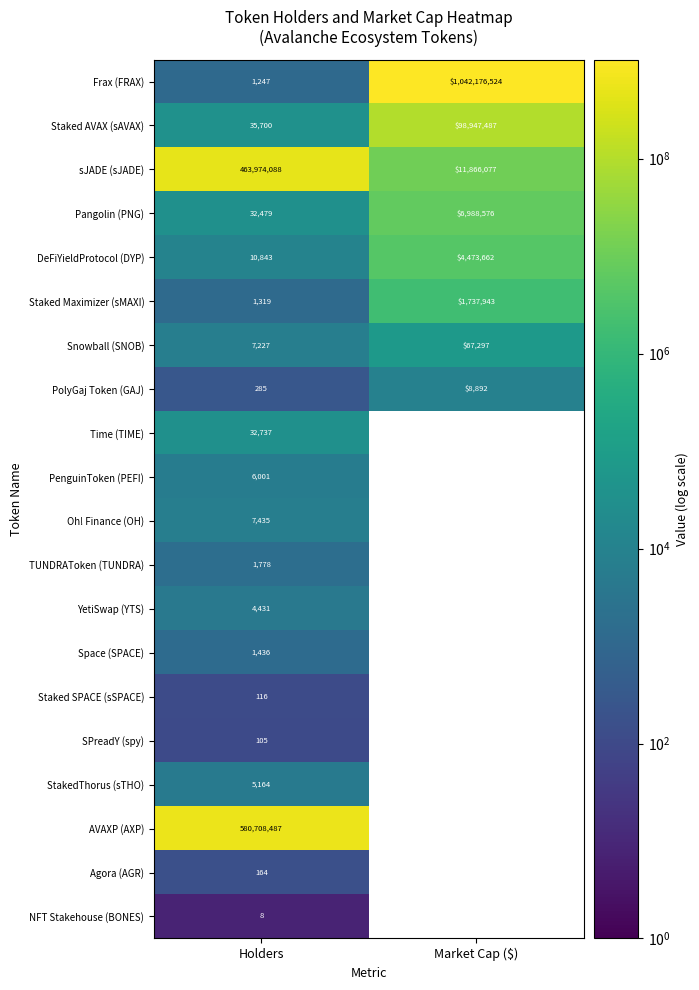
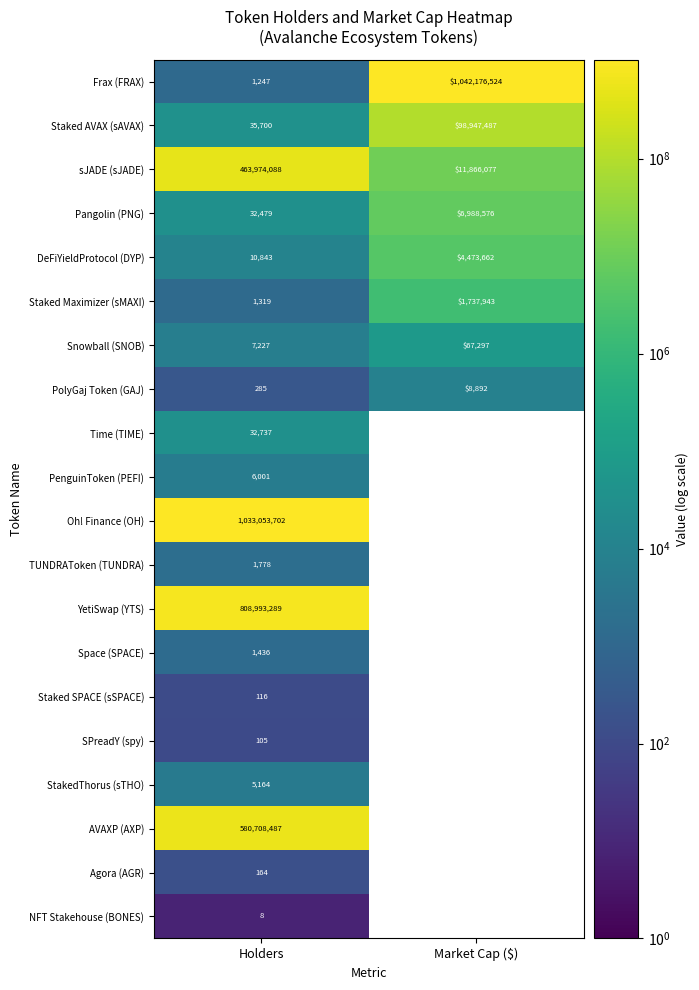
  {
    "Frax (FRAX)": {
      "Holders": "1,247",
      "Market Cap ($)": "$1,042,176,524"
    },
    "Staked AVAX (sAVAX)": {
      "Holders": "35,700",
      "Market Cap ($)": "$98,947,487"
    },
    "sJADE (sJADE)": {
      "Holders": "463,974,088",
      "Market Cap ($)": "$11,866,077"
    },
    "Pangolin (PNG)": {
      "Holders": "32,479",
      "Market Cap ($)": "$6,988,576"
    },
    "DeFiYieldProtocol (DYP)": {
      "Holders": "10,843",
      "Market Cap ($)": "$4,473,662"
    },
    "Staked Maximizer (sMAXI)": {
      "Holders": "1,319",
      "Market Cap ($)": "$1,737,943"
    },
    "Snowball (SNOB)": {
      "Holders": "7,227",
      "Market Cap ($)": "$67,297"
    },
    "PolyGaj Token (GAJ)": {
      "Holders": "285",
      "Market Cap ($)": "$8,892"
    },
    "Time (TIME)": {
      "Holders": "32,737"
    },
    "PenguinToken (PEFI)": {
      "Holders": "6,001"
    },
    "Oh! Finance (OH)": {
-     "Holders": "7,435"
+     "Holders": "1,033,053,702"
    },
    "TUNDRAToken (TUNDRA)": {
      "Holders": "1,778"
    },
    "YetiSwap (YTS)": {
-     "Holders": "4,431"
+     "Holders": "808,993,289"
    },
    "Space (SPACE)": {
      "Holders": "1,436"
    },
    "Staked SPACE (sSPACE)": {
      "Holders": "116"
    },
    "SPreadY (spy)": {
      "Holders": "105"
    },
    "StakedThorus (sTHO)": {
      "Holders": "5,164"
    },
    "AVAXP (AXP)": {
      "Holders": "580,708,487"
    },
    "Agora (AGR)": {
      "Holders": "164"
    },
    "NFT Stakehouse (BONES)": {
      "Holders": "8"
    }
  }
